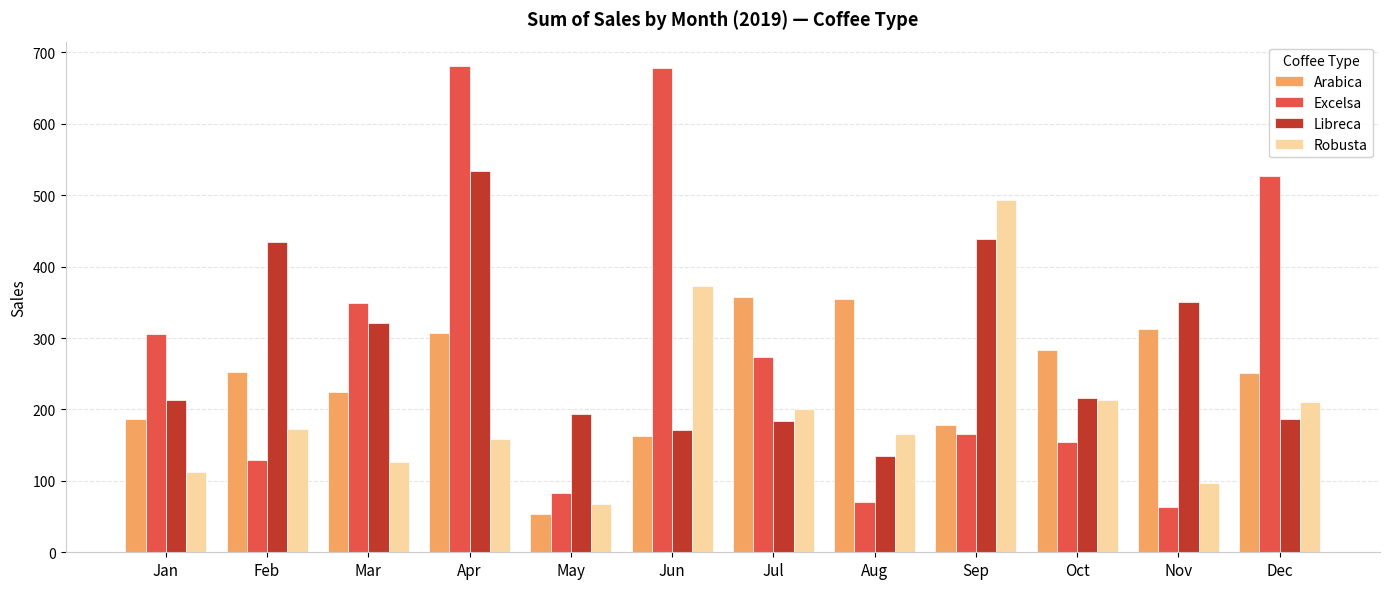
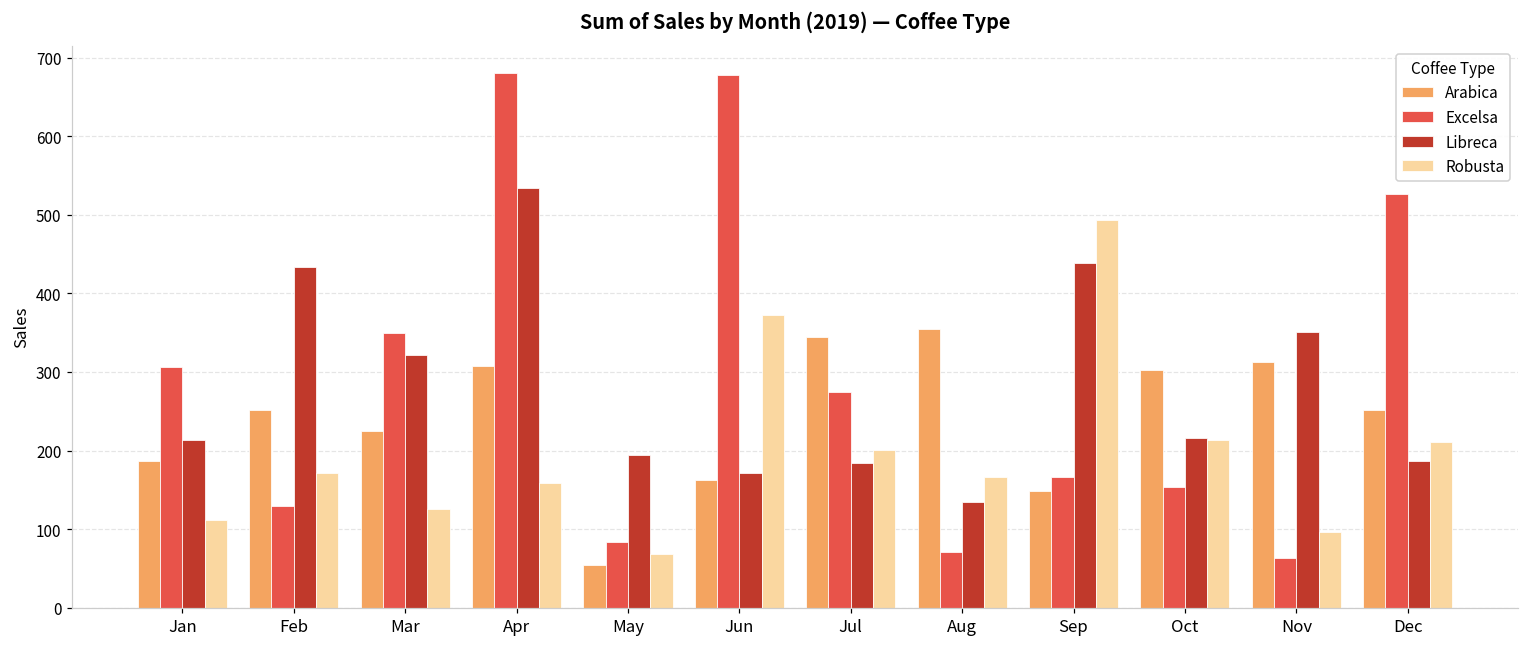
  {
    "Arabica": {
      "Jan": 190,
      "Feb": 250,
      "Mar": 220,
      "Apr": 310,
      "May": 50,
      "Jun": 160,
-     "Jul": 360,
+     "Jul": 350,
      "Aug": 360,
-     "Sep": 180,
-     "Oct": 280,
+     "Sep": 150,
+     "Oct": 300,
      "Nov": 310,
      "Dec": 250
    },
    "Robusta": {
      "Jan": 110,
      "Feb": 170,
      "Mar": 130,
      "Apr": 160,
      "May": 70,
      "Jun": 370,
      "Jul": 200,
      "Aug": 170,
      "Sep": 490,
      "Oct": 210,
      "Nov": 100,
      "Dec": 210
    }
  }
